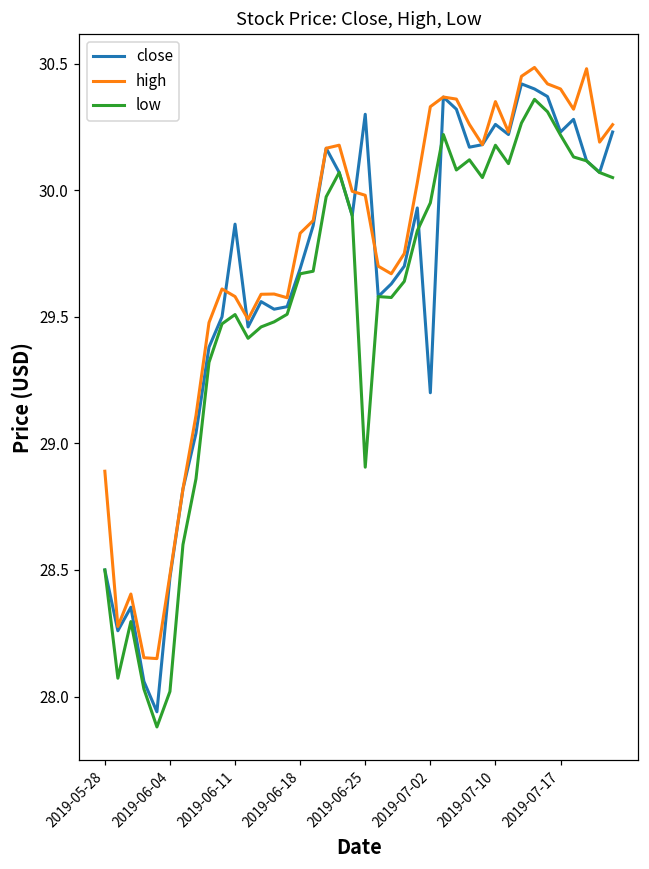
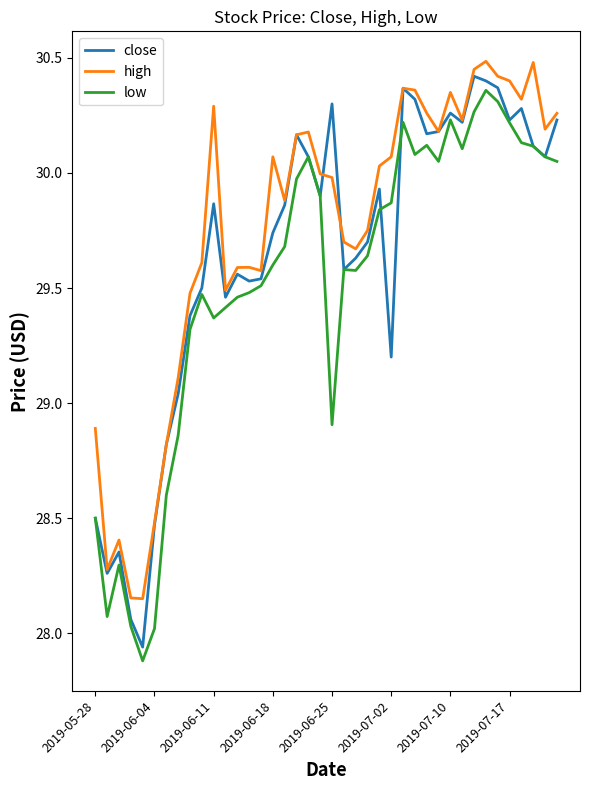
  {
    "close": {
      "2019-06-11": 29.87,
-     "2019-06-18": 29.69,
+     "2019-06-18": 29.74,
      "2019-06-25": 30.30,
      "2019-07-02": 29.20,
      "2019-07-10": 30.26,
      "2019-07-17": 30.23
    },
    "high": {
      "2019-05-28": 28.89,
-     "2019-06-11": 29.58,
-     "2019-06-18": 29.83,
+     "2019-06-11": 30.29,
+     "2019-06-18": 30.07,
      "2019-06-25": 29.98,
-     "2019-07-02": 30.33,
+     "2019-07-02": 30.07,
      "2019-07-10": 30.35,
      "2019-07-17": 30.40
    },
    "low": {
      "2019-06-04": 28.02,
-     "2019-06-11": 29.51,
-     "2019-06-18": 29.67,
+     "2019-06-11": 29.37,
+     "2019-06-18": 29.60,
      "2019-06-25": 28.91,
-     "2019-07-02": 29.95,
-     "2019-07-10": 30.18,
+     "2019-07-02": 29.87,
+     "2019-07-10": 30.23,
      "2019-07-17": 30.22
    }
  }
